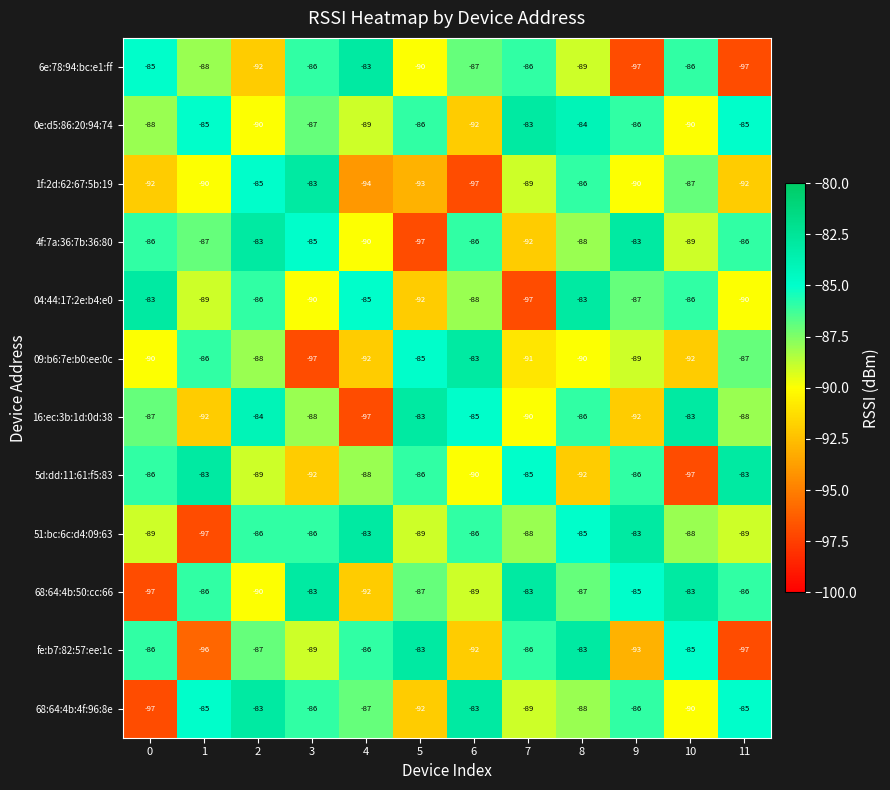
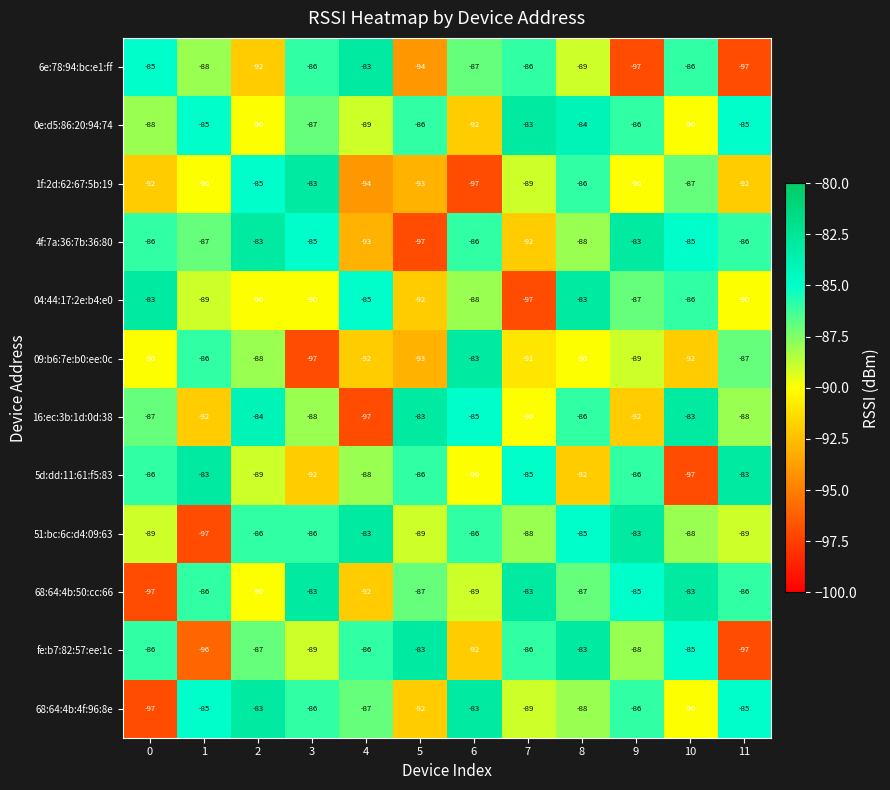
  {
    "6e:78:94:bc:e1:ff": {
      "0": -85,
      "1": -88,
      "2": -92,
      "3": -86,
      "4": -83,
-     "5": -90,
+     "5": -94,
      "6": -87,
      "7": -86,
      "8": -89,
      "9": -97,
      "10": -86,
      "11": -97
    },
    "0e:d5:86:20:94:74": {
      "0": -88,
      "1": -85,
      "2": -90,
      "3": -87,
      "4": -89,
      "5": -86,
      "6": -92,
      "7": -83,
      "8": -84,
      "9": -86,
      "10": -90,
      "11": -85
    },
    "1f:2d:62:67:5b:19": {
      "0": -92,
      "1": -90,
      "2": -85,
      "3": -83,
      "4": -94,
      "5": -93,
      "6": -97,
      "7": -89,
      "8": -86,
      "9": -90,
      "10": -87,
      "11": -92
    },
    "4f:7a:36:7b:36:80": {
      "0": -86,
      "1": -87,
      "2": -83,
      "3": -85,
-     "4": -90,
+     "4": -93,
      "5": -97,
      "6": -86,
      "7": -92,
      "8": -88,
      "9": -83,
-     "10": -89,
+     "10": -85,
      "11": -86
    },
    "04:44:17:2e:b4:e0": {
      "0": -83,
      "1": -89,
-     "2": -86,
+     "2": -90,
      "3": -90,
      "4": -85,
      "5": -92,
      "6": -88,
      "7": -97,
      "8": -83,
      "9": -87,
      "10": -86,
      "11": -90
    },
    "09:b6:7e:b0:ee:0c": {
      "0": -90,
      "1": -86,
      "2": -88,
      "3": -97,
      "4": -92,
-     "5": -85,
+     "5": -93,
      "6": -83,
      "7": -91,
      "8": -90,
      "9": -89,
      "10": -92,
      "11": -87
    },
    "16:ec:3b:1d:0d:38": {
      "0": -87,
      "1": -92,
      "2": -84,
      "3": -88,
      "4": -97,
      "5": -83,
      "6": -85,
      "7": -90,
      "8": -86,
      "9": -92,
      "10": -83,
      "11": -88
    },
    "5d:dd:11:61:f5:83": {
      "0": -86,
      "1": -83,
      "2": -89,
      "3": -92,
      "4": -88,
      "5": -86,
      "6": -90,
      "7": -85,
      "8": -92,
      "9": -86,
      "10": -97,
      "11": -83
    },
    "51:bc:6c:d4:09:63": {
      "0": -89,
      "1": -97,
      "2": -86,
      "3": -86,
      "4": -83,
      "5": -89,
      "6": -86,
      "7": -88,
      "8": -85,
      "9": -83,
      "10": -88,
      "11": -89
    },
    "68:64:4b:50:cc:66": {
      "0": -97,
      "1": -86,
      "2": -90,
      "3": -83,
      "4": -92,
      "5": -87,
      "6": -89,
      "7": -83,
      "8": -87,
      "9": -85,
      "10": -83,
      "11": -86
    },
    "fe:b7:82:57:ee:1c": {
      "0": -86,
      "1": -96,
      "2": -87,
      "3": -89,
      "4": -86,
      "5": -83,
      "6": -92,
      "7": -86,
      "8": -83,
-     "9": -93,
+     "9": -88,
      "10": -85,
      "11": -97
    },
    "68:64:4b:4f:96:8e": {
      "0": -97,
      "1": -85,
      "2": -83,
      "3": -86,
      "4": -87,
      "5": -92,
      "6": -83,
      "7": -89,
      "8": -88,
      "9": -86,
      "10": -90,
      "11": -85
    }
  }
